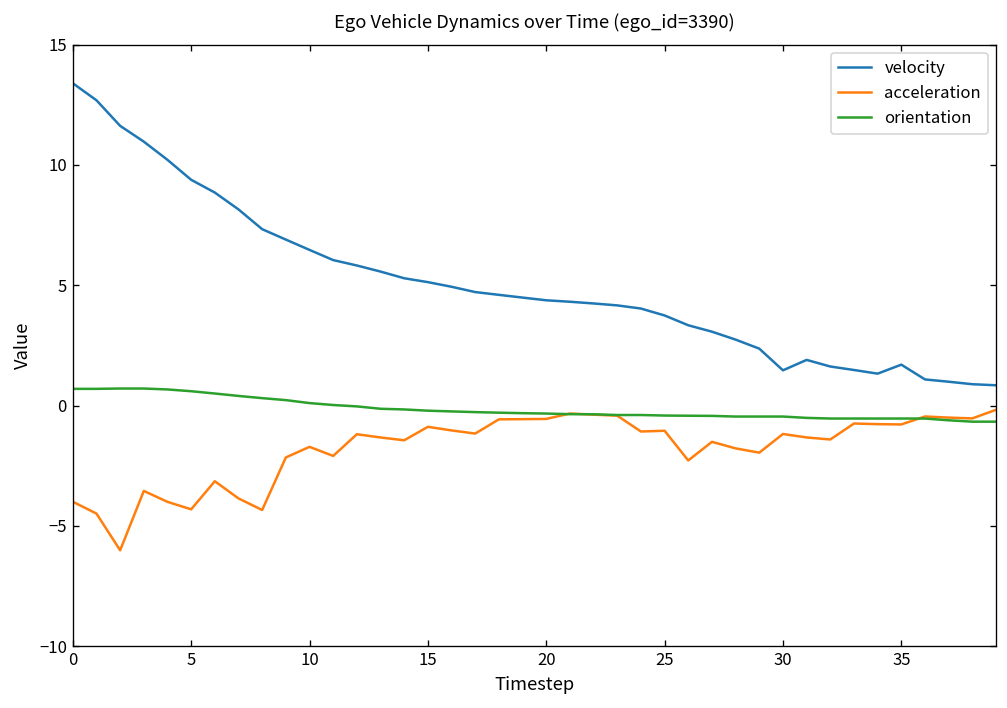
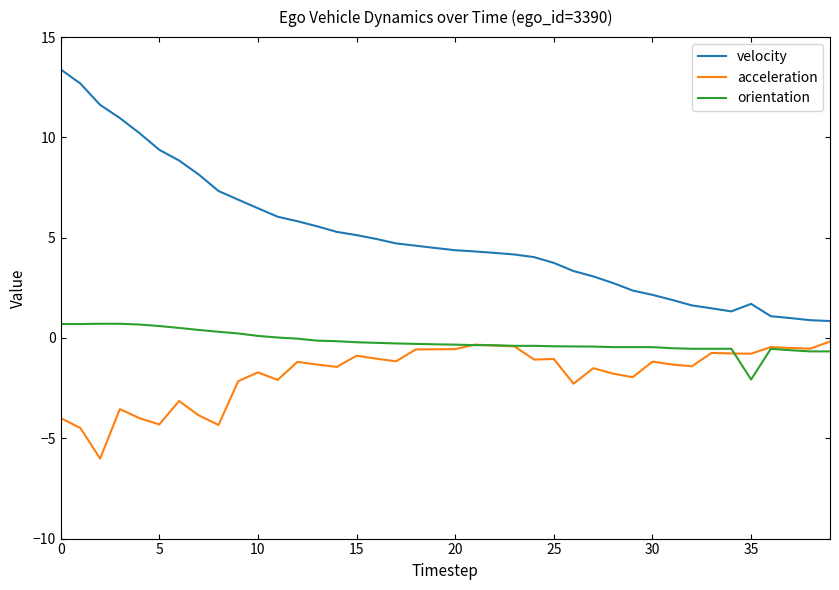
  {
    "velocity": {
      "0": 13.4,
      "5": 9.4,
      "10": 6.5,
      "15": 5.1,
      "20": 4.4,
      "25": 3.7,
-     "30": 1.5,
+     "30": 2.1,
      "35": 1.7
    },
    "acceleration": {
      "0": -4.0,
      "5": -4.3,
      "10": -1.7,
      "15": -0.9,
      "20": -0.6,
      "25": -1.0,
      "30": -1.2,
      "35": -0.8
    },
    "orientation": {
      "0": 0.7,
      "5": 0.6,
      "10": 0.1,
      "15": -0.2,
      "20": -0.3,
      "25": -0.4,
      "30": -0.5,
-     "35": -0.5
+     "35": -2.1
    }
  }
